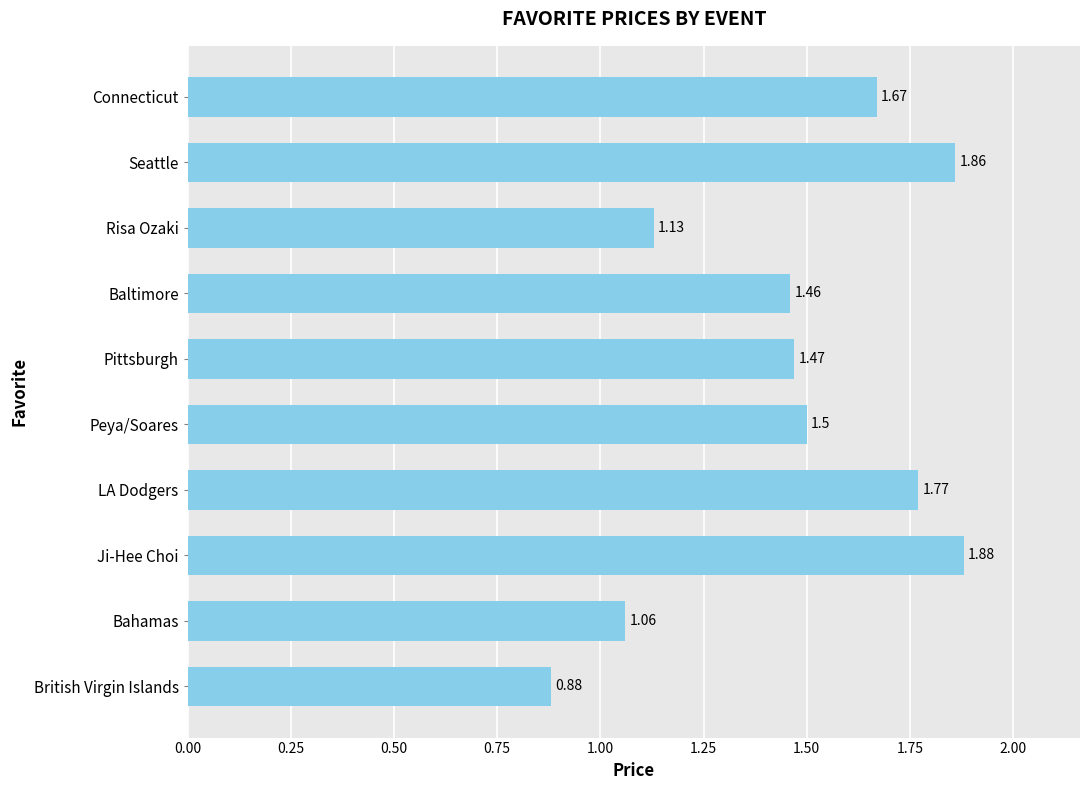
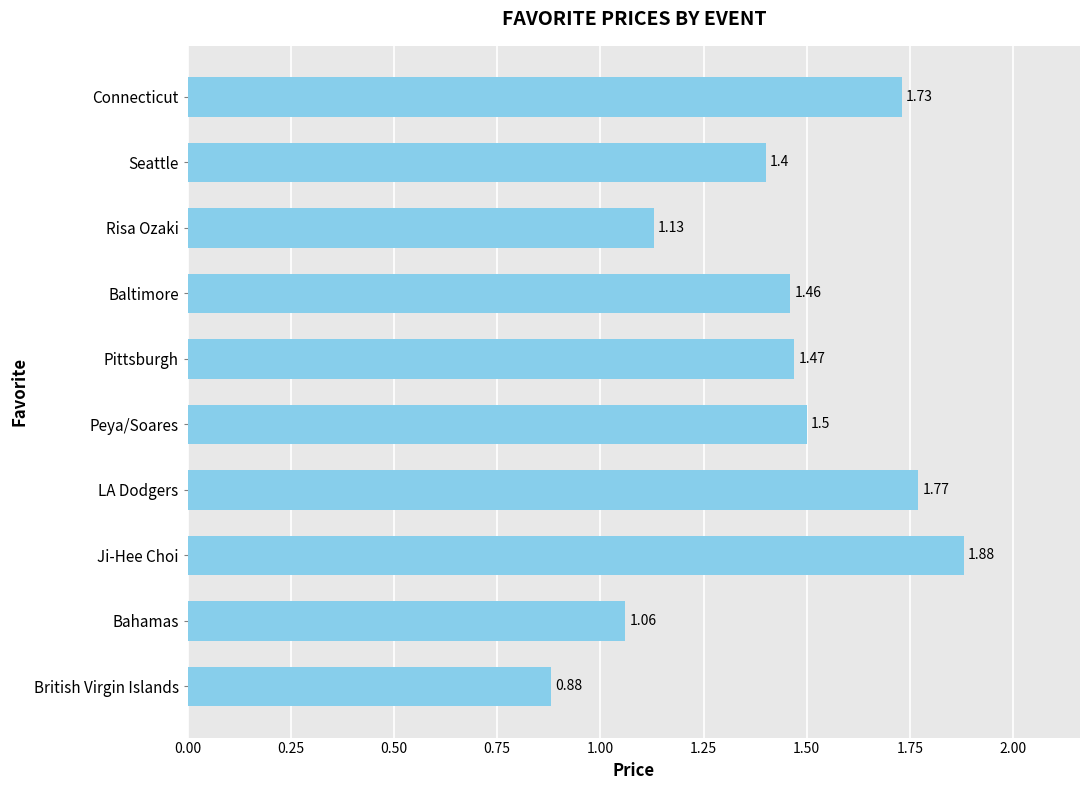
  {
-   "Connecticut": 1.67,
-   "Seattle": 1.86,
+   "Connecticut": 1.73,
+   "Seattle": 1.4,
    "Risa Ozaki": 1.13,
    "Baltimore": 1.46,
    "Pittsburgh": 1.47,
    "Peya/Soares": 1.5,
    "LA Dodgers": 1.77,
    "Ji-Hee Choi": 1.88,
    "Bahamas": 1.06,
    "British Virgin Islands": 0.88
  }
